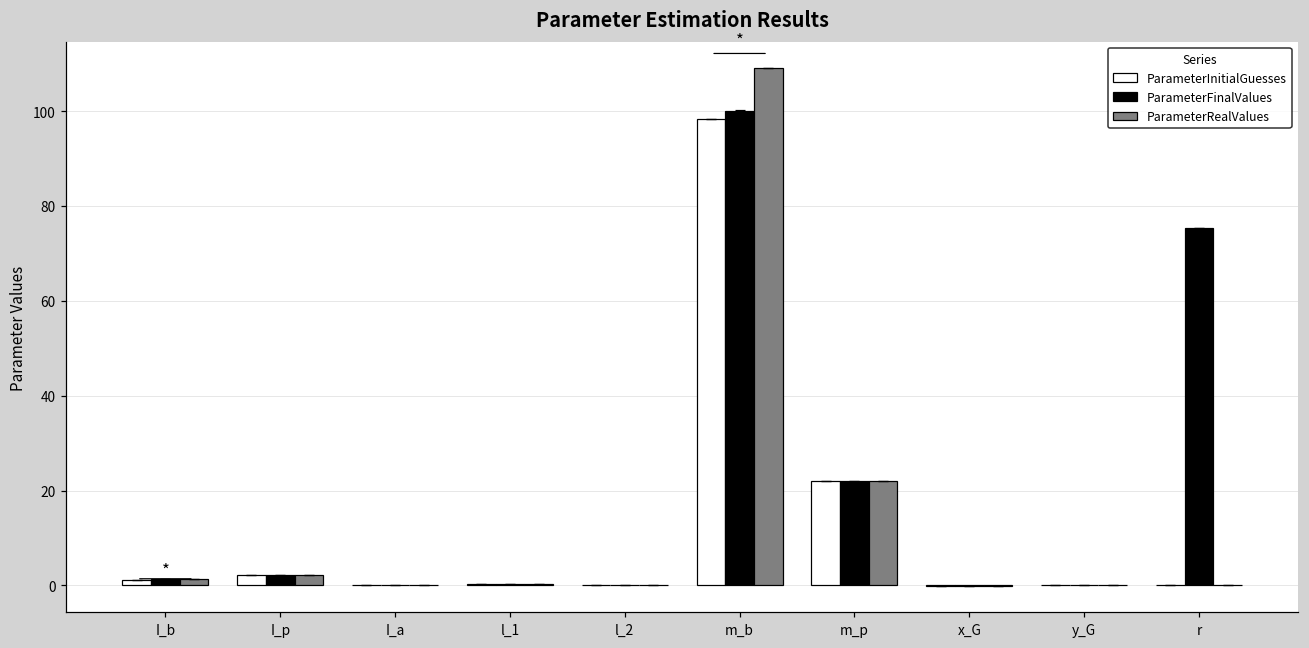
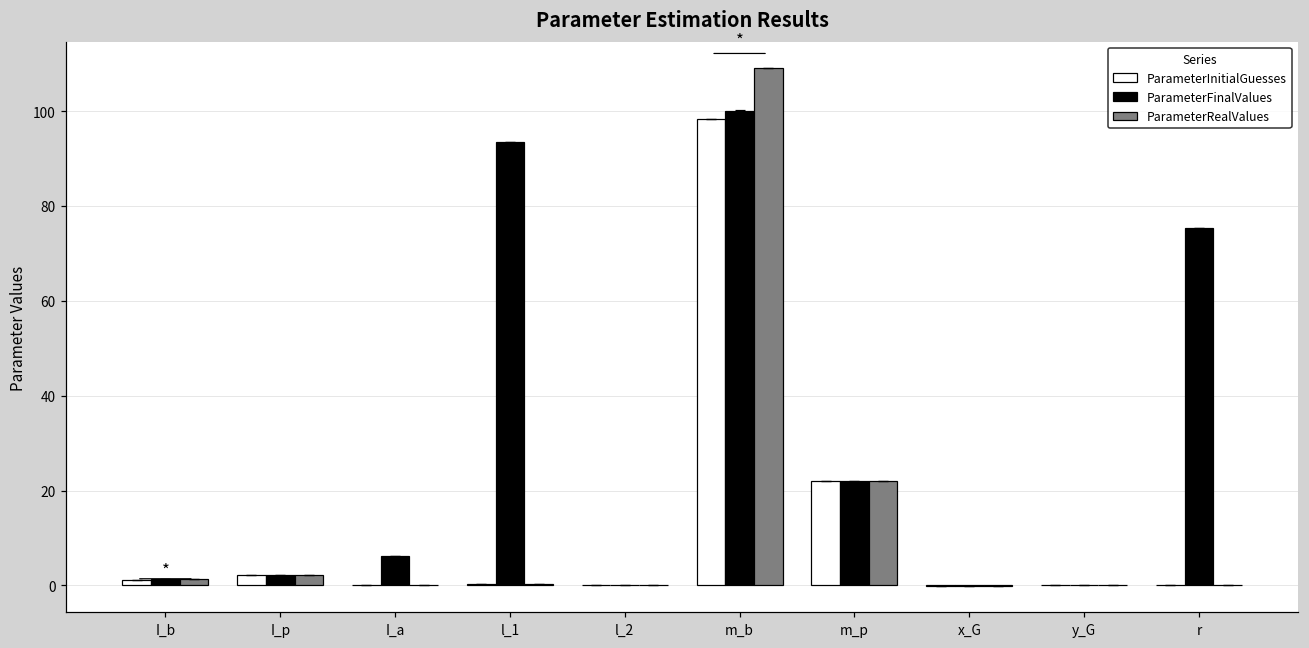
  {
    "ParameterInitialGuesses": {
      "I_b": 1,
      "I_p": 2,
      "m_b": 98,
      "m_p": 22
    },
    "ParameterFinalValues": {
      "I_b": 1,
      "I_p": 2,
-     "I_a": 0,
-     "l_1": 0,
+     "I_a": 6,
+     "l_1": 93,
      "m_b": 100,
      "m_p": 22,
      "r": 75
    },
    "ParameterRealValues": {
      "I_b": 1,
      "I_p": 2,
      "m_b": 109,
      "m_p": 22,
      "y_G": 0
    }
  }
